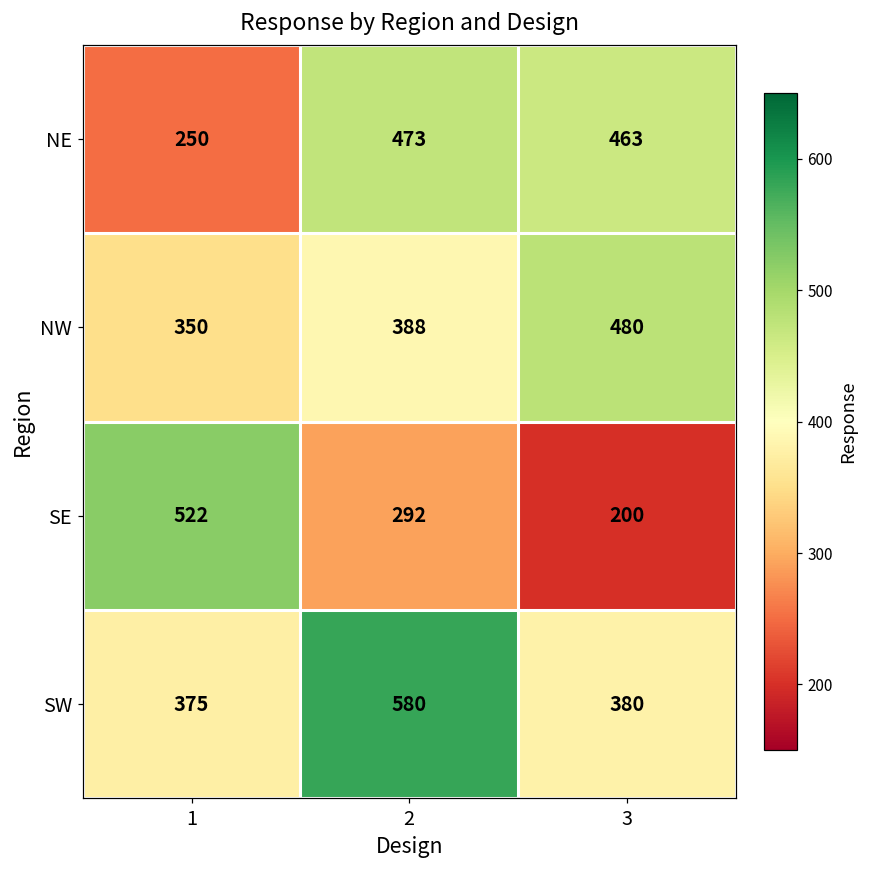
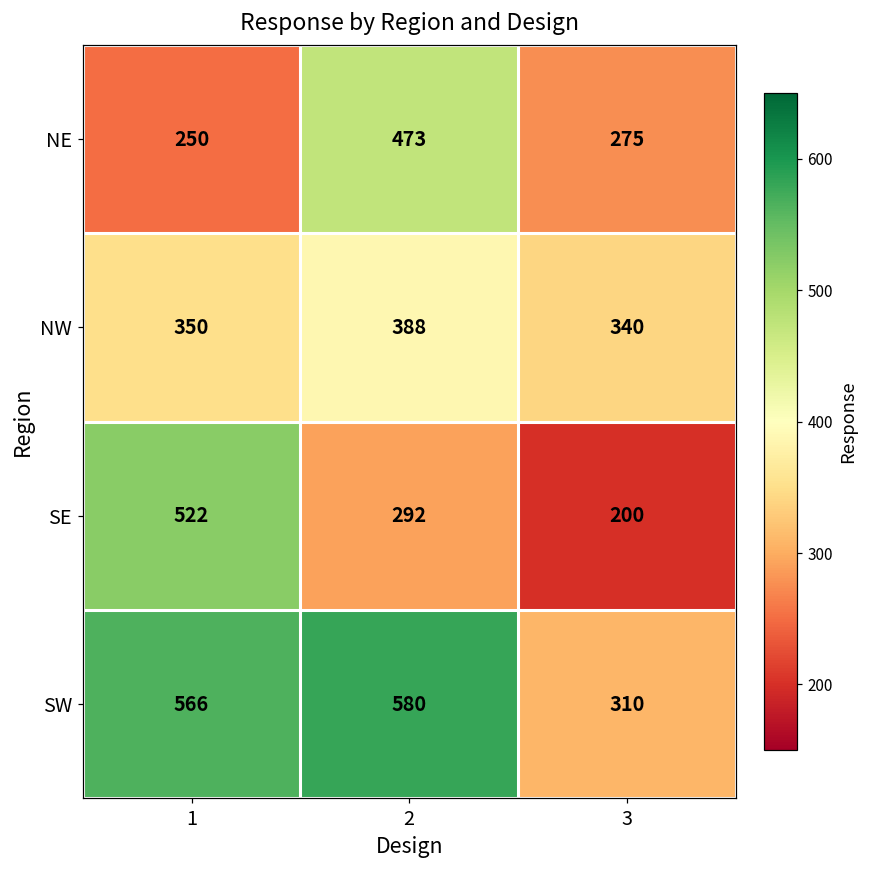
  {
    "NE": {
      "1": 250,
      "2": 473,
-     "3": 463
+     "3": 275
    },
    "NW": {
      "1": 350,
      "2": 388,
-     "3": 480
+     "3": 340
    },
    "SE": {
      "1": 522,
      "2": 292,
      "3": 200
    },
    "SW": {
-     "1": 375,
+     "1": 566,
      "2": 580,
-     "3": 380
+     "3": 310
    }
  }
